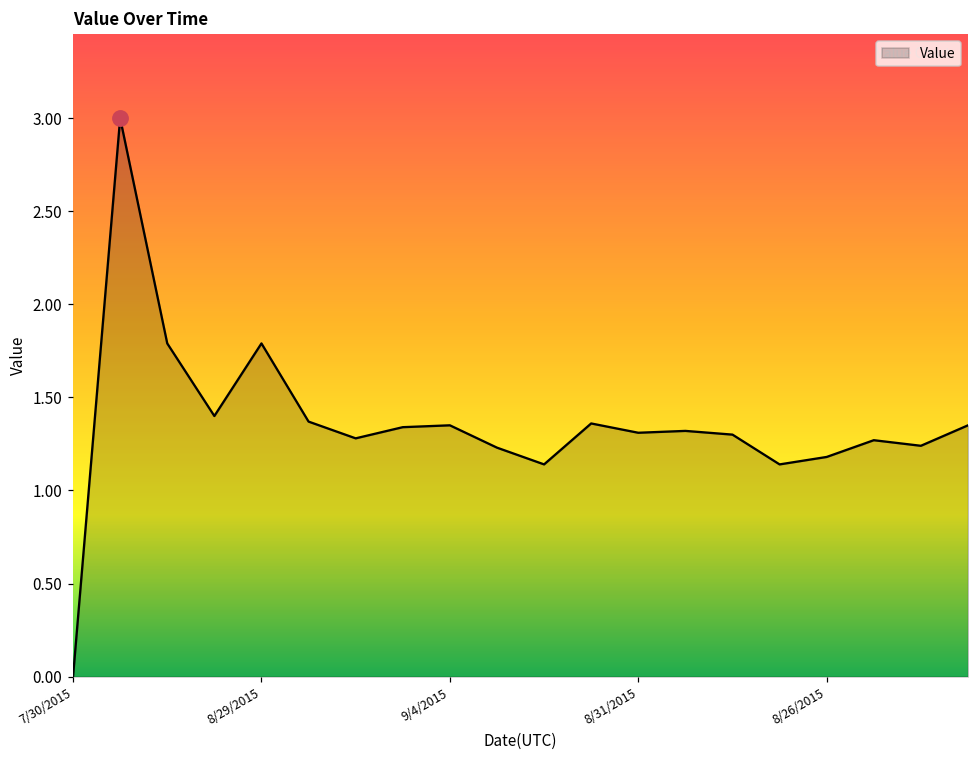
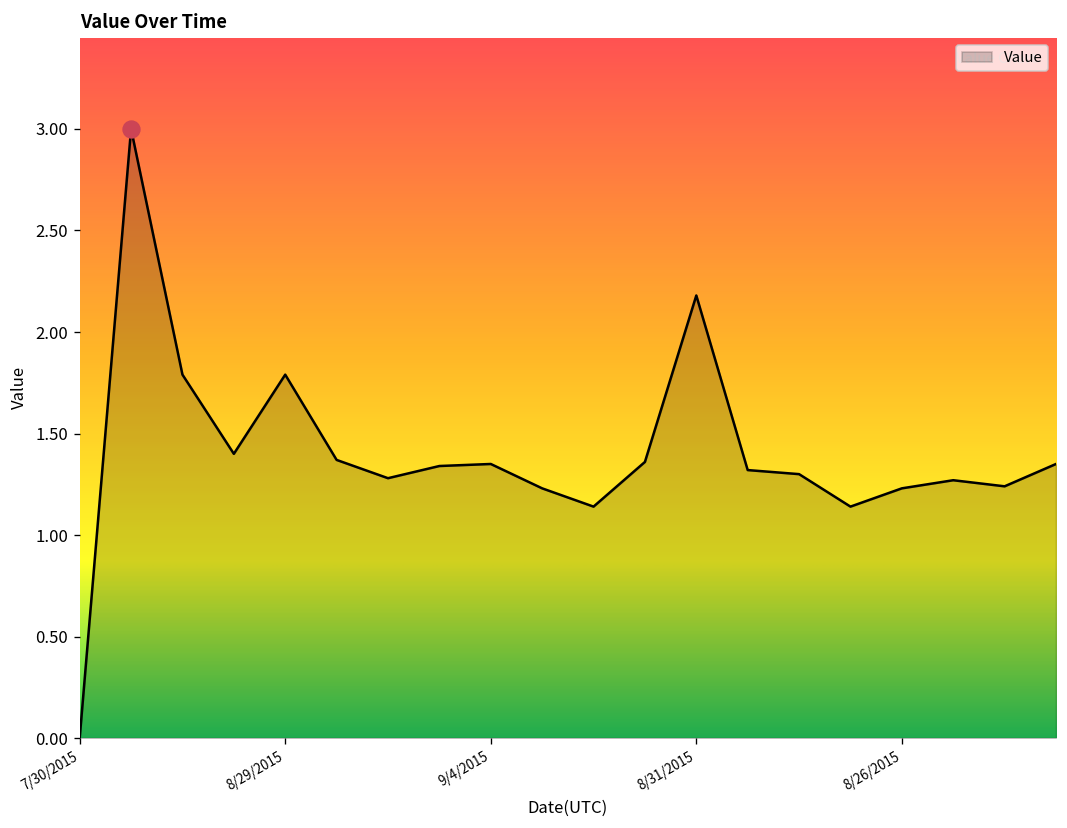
  {
    "Value": {
      "7/30/2015": 0.00,
      "8/29/2015": 1.79,
      "9/4/2015": 1.35,
-     "8/31/2015": 1.31,
-     "8/26/2015": 1.18
+     "8/31/2015": 2.18,
+     "8/26/2015": 1.23
    }
  }
